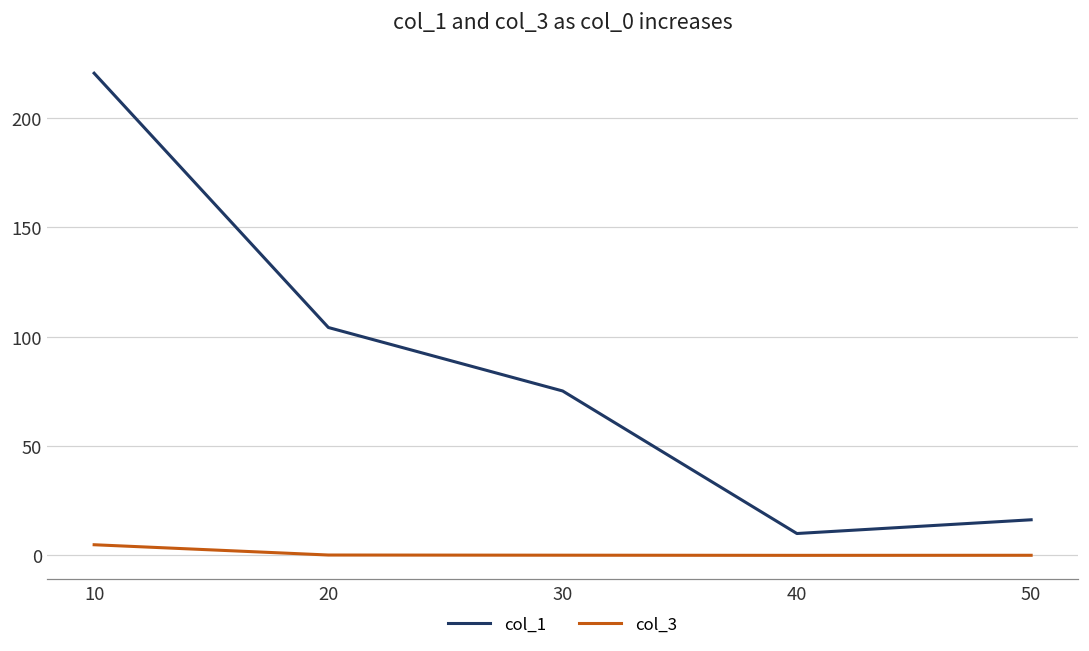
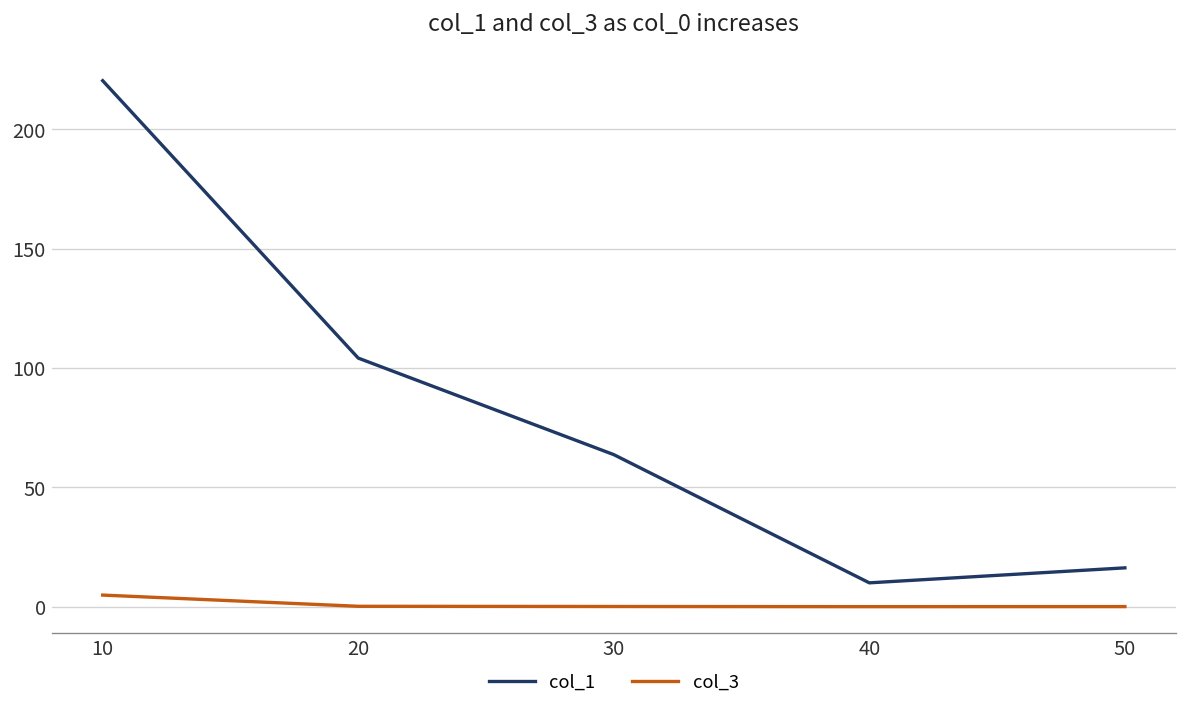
  {
    "col_1": {
      "10": 220,
      "20": 104,
-     "30": 75,
+     "30": 64,
      "40": 10,
      "50": 16
    },
    "col_3": {
      "10": 5,
      "20": 0,
      "30": 0,
      "40": 0,
      "50": 0
    }
  }
